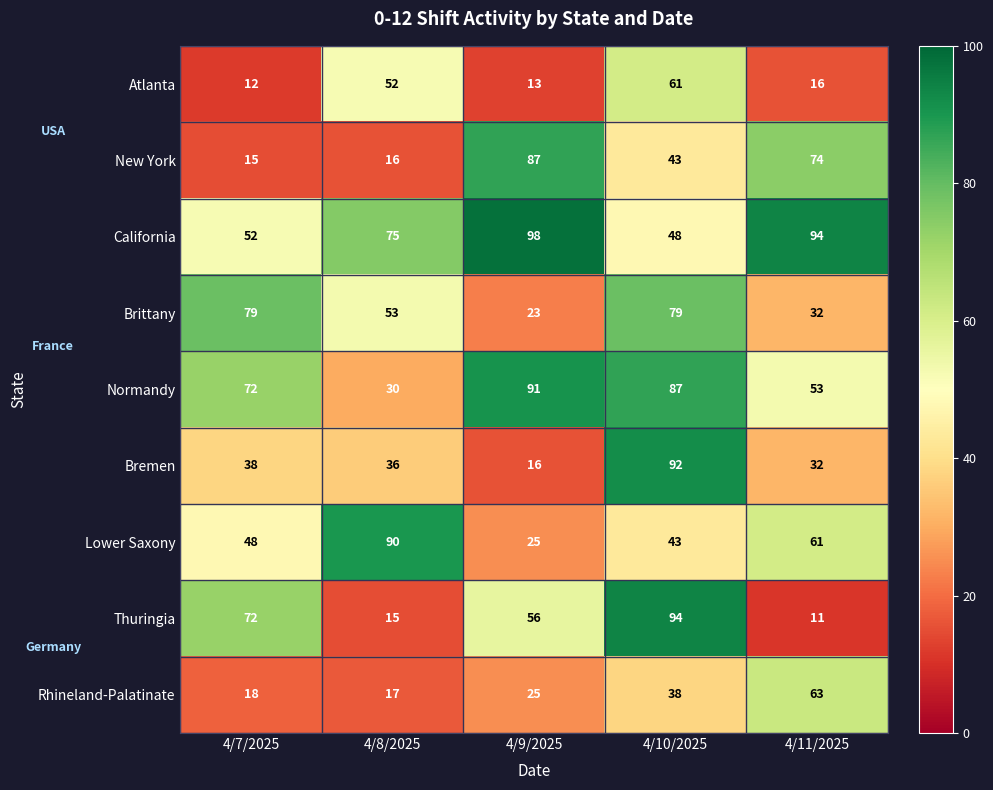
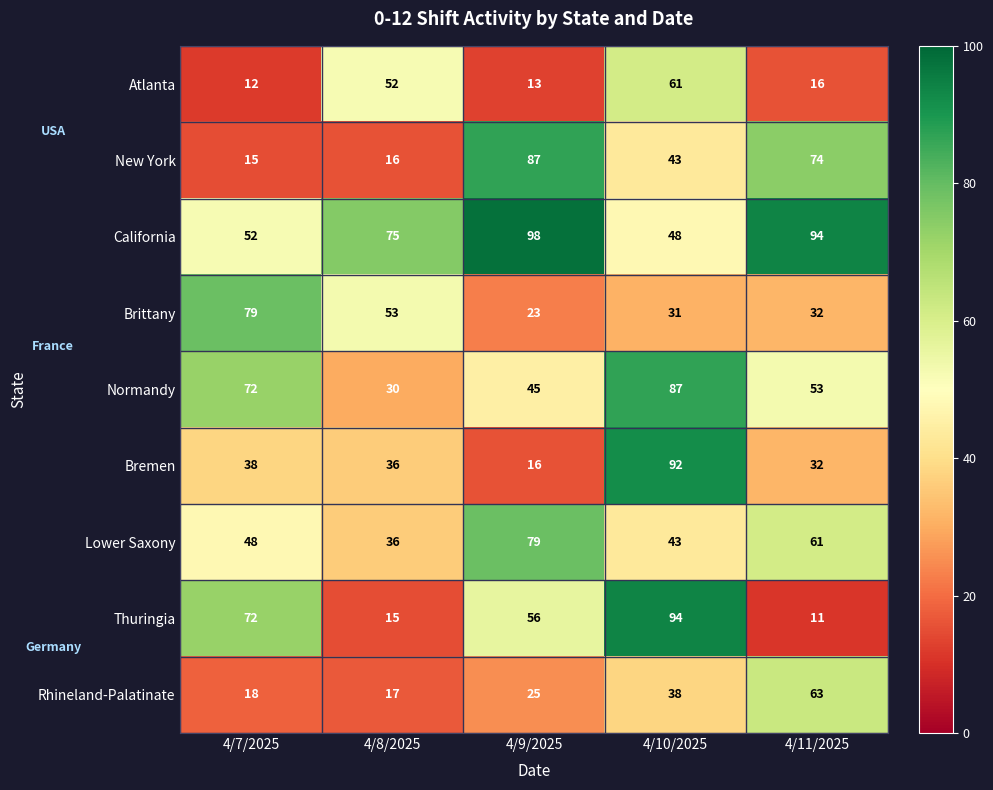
  {
    "Atlanta": {
      "4/7/2025": 12,
      "4/8/2025": 52,
      "4/9/2025": 13,
      "4/10/2025": 61,
      "4/11/2025": 16
    },
    "New York": {
      "4/7/2025": 15,
      "4/8/2025": 16,
      "4/9/2025": 87,
      "4/10/2025": 43,
      "4/11/2025": 74
    },
    "California": {
      "4/7/2025": 52,
      "4/8/2025": 75,
      "4/9/2025": 98,
      "4/10/2025": 48,
      "4/11/2025": 94
    },
    "Brittany": {
      "4/7/2025": 79,
      "4/8/2025": 53,
      "4/9/2025": 23,
-     "4/10/2025": 79,
+     "4/10/2025": 31,
      "4/11/2025": 32
    },
    "Normandy": {
      "4/7/2025": 72,
      "4/8/2025": 30,
-     "4/9/2025": 91,
+     "4/9/2025": 45,
      "4/10/2025": 87,
      "4/11/2025": 53
    },
    "Bremen": {
      "4/7/2025": 38,
      "4/8/2025": 36,
      "4/9/2025": 16,
      "4/10/2025": 92,
      "4/11/2025": 32
    },
    "Lower Saxony": {
      "4/7/2025": 48,
-     "4/8/2025": 90,
-     "4/9/2025": 25,
+     "4/8/2025": 36,
+     "4/9/2025": 79,
      "4/10/2025": 43,
      "4/11/2025": 61
    },
    "Thuringia": {
      "4/7/2025": 72,
      "4/8/2025": 15,
      "4/9/2025": 56,
      "4/10/2025": 94,
      "4/11/2025": 11
    },
    "Rhineland-Palatinate": {
      "4/7/2025": 18,
      "4/8/2025": 17,
      "4/9/2025": 25,
      "4/10/2025": 38,
      "4/11/2025": 63
    }
  }
